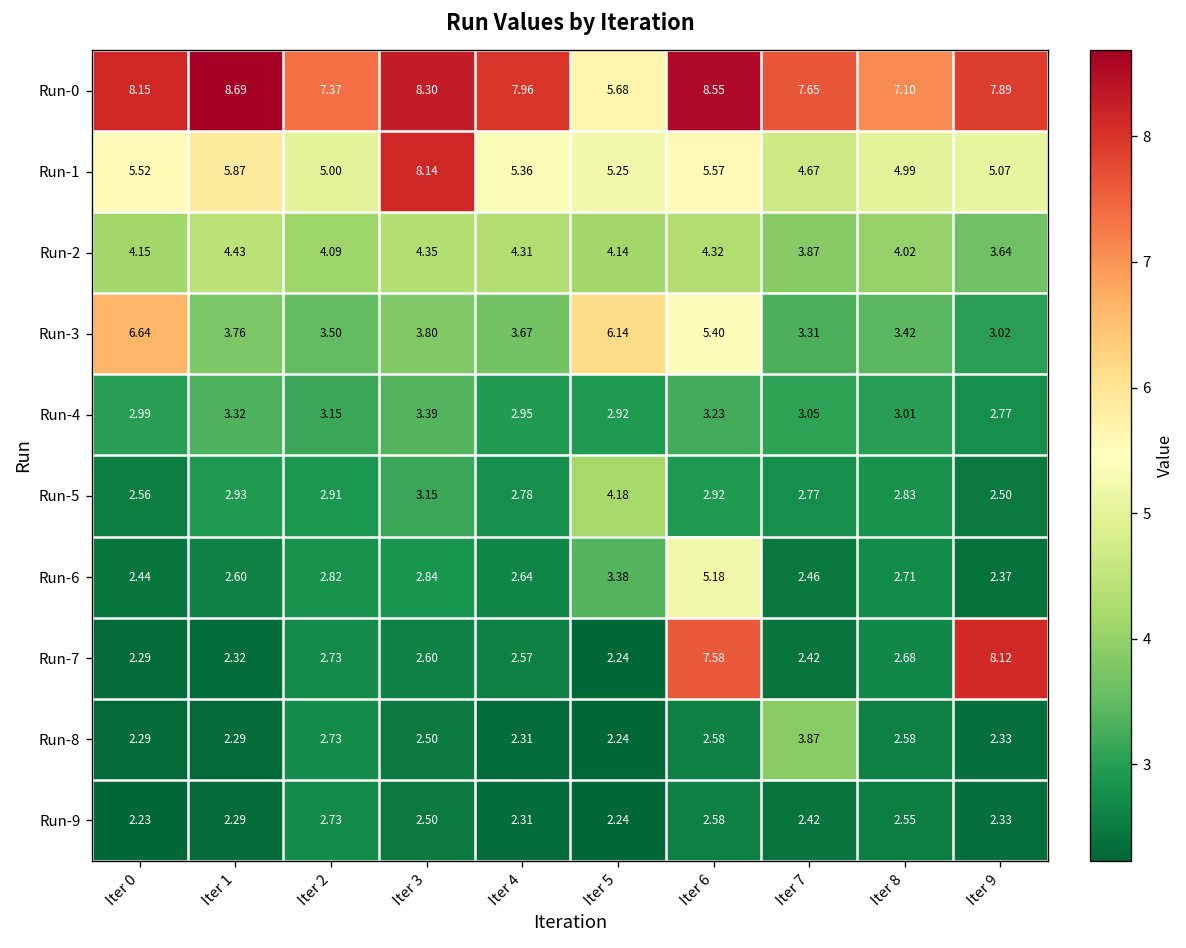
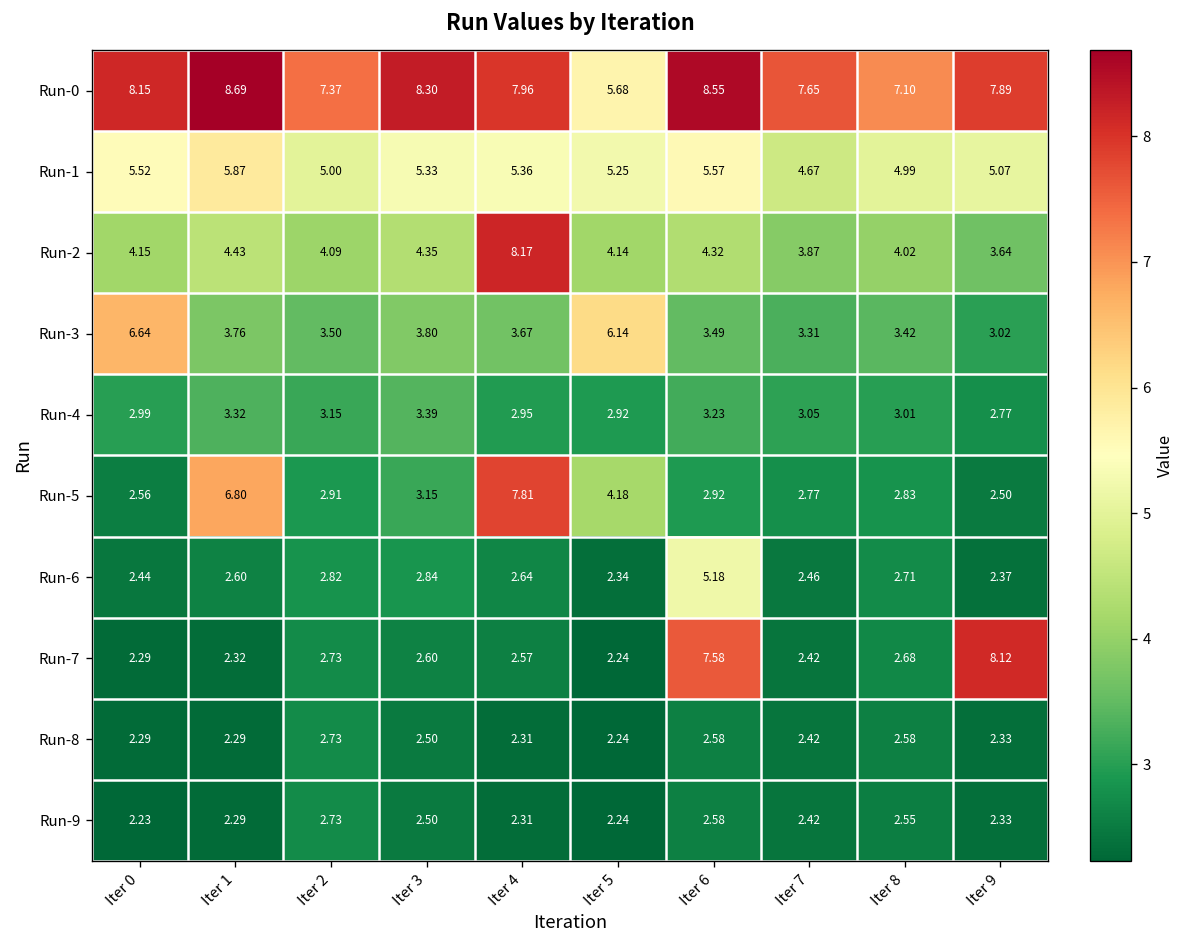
  {
    "Run-0": {
      "Iter 0": 8.15,
      "Iter 1": 8.69,
      "Iter 2": 7.37,
      "Iter 3": 8.30,
      "Iter 4": 7.96,
      "Iter 5": 5.68,
      "Iter 6": 8.55,
      "Iter 7": 7.65,
      "Iter 8": 7.10,
      "Iter 9": 7.89
    },
    "Run-1": {
      "Iter 0": 5.52,
      "Iter 1": 5.87,
      "Iter 2": 5.00,
-     "Iter 3": 8.14,
+     "Iter 3": 5.33,
      "Iter 4": 5.36,
      "Iter 5": 5.25,
      "Iter 6": 5.57,
      "Iter 7": 4.67,
      "Iter 8": 4.99,
      "Iter 9": 5.07
    },
    "Run-2": {
      "Iter 0": 4.15,
      "Iter 1": 4.43,
      "Iter 2": 4.09,
      "Iter 3": 4.35,
-     "Iter 4": 4.31,
+     "Iter 4": 8.17,
      "Iter 5": 4.14,
      "Iter 6": 4.32,
      "Iter 7": 3.87,
      "Iter 8": 4.02,
      "Iter 9": 3.64
    },
    "Run-3": {
      "Iter 0": 6.64,
      "Iter 1": 3.76,
      "Iter 2": 3.50,
      "Iter 3": 3.80,
      "Iter 4": 3.67,
      "Iter 5": 6.14,
-     "Iter 6": 5.40,
+     "Iter 6": 3.49,
      "Iter 7": 3.31,
      "Iter 8": 3.42,
      "Iter 9": 3.02
    },
    "Run-4": {
      "Iter 0": 2.99,
      "Iter 1": 3.32,
      "Iter 2": 3.15,
      "Iter 3": 3.39,
      "Iter 4": 2.95,
      "Iter 5": 2.92,
      "Iter 6": 3.23,
      "Iter 7": 3.05,
      "Iter 8": 3.01,
      "Iter 9": 2.77
    },
    "Run-5": {
      "Iter 0": 2.56,
-     "Iter 1": 2.93,
+     "Iter 1": 6.80,
      "Iter 2": 2.91,
      "Iter 3": 3.15,
-     "Iter 4": 2.78,
+     "Iter 4": 7.81,
      "Iter 5": 4.18,
      "Iter 6": 2.92,
      "Iter 7": 2.77,
      "Iter 8": 2.83,
      "Iter 9": 2.50
    },
    "Run-6": {
      "Iter 0": 2.44,
      "Iter 1": 2.60,
      "Iter 2": 2.82,
      "Iter 3": 2.84,
      "Iter 4": 2.64,
-     "Iter 5": 3.38,
+     "Iter 5": 2.34,
      "Iter 6": 5.18,
      "Iter 7": 2.46,
      "Iter 8": 2.71,
      "Iter 9": 2.37
    },
    "Run-7": {
      "Iter 0": 2.29,
      "Iter 1": 2.32,
      "Iter 2": 2.73,
      "Iter 3": 2.60,
      "Iter 4": 2.57,
      "Iter 5": 2.24,
      "Iter 6": 7.58,
      "Iter 7": 2.42,
      "Iter 8": 2.68,
      "Iter 9": 8.12
    },
    "Run-8": {
      "Iter 0": 2.29,
      "Iter 1": 2.29,
      "Iter 2": 2.73,
      "Iter 3": 2.50,
      "Iter 4": 2.31,
      "Iter 5": 2.24,
      "Iter 6": 2.58,
-     "Iter 7": 3.87,
+     "Iter 7": 2.42,
      "Iter 8": 2.58,
      "Iter 9": 2.33
    },
    "Run-9": {
      "Iter 0": 2.23,
      "Iter 1": 2.29,
      "Iter 2": 2.73,
      "Iter 3": 2.50,
      "Iter 4": 2.31,
      "Iter 5": 2.24,
      "Iter 6": 2.58,
      "Iter 7": 2.42,
      "Iter 8": 2.55,
      "Iter 9": 2.33
    }
  }
